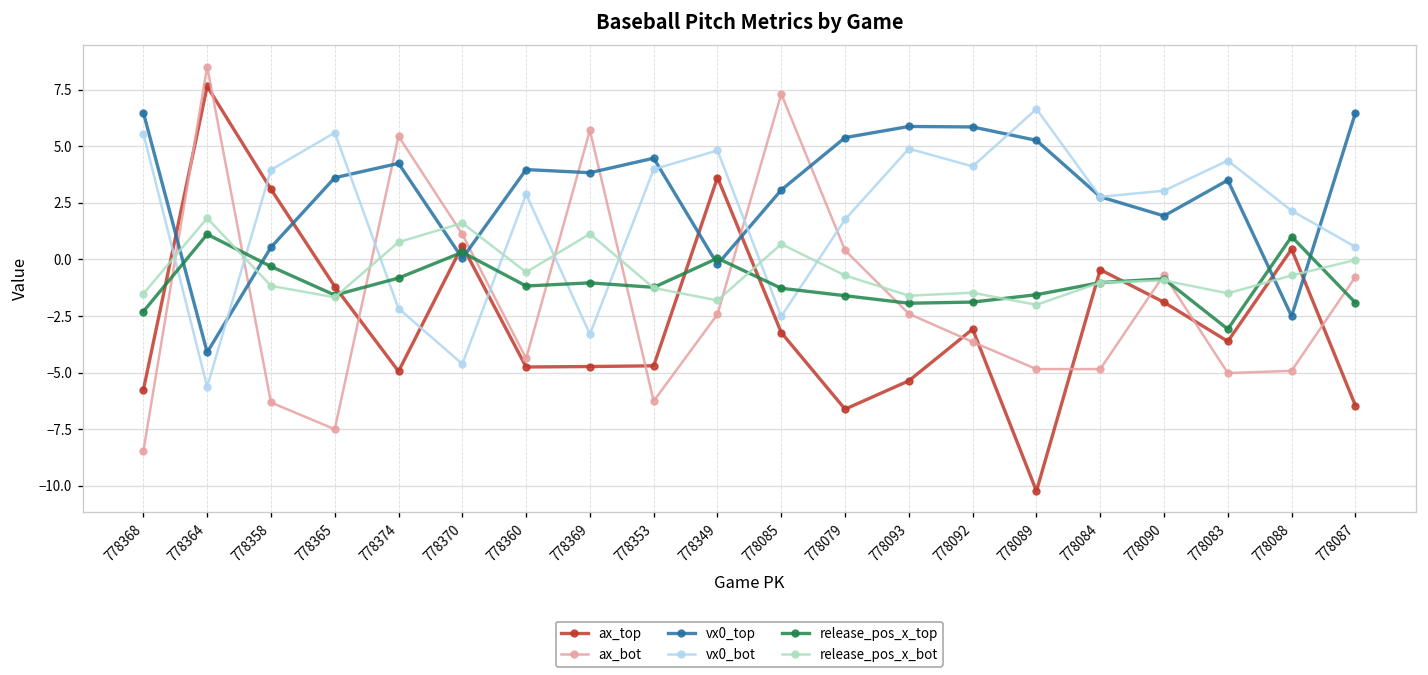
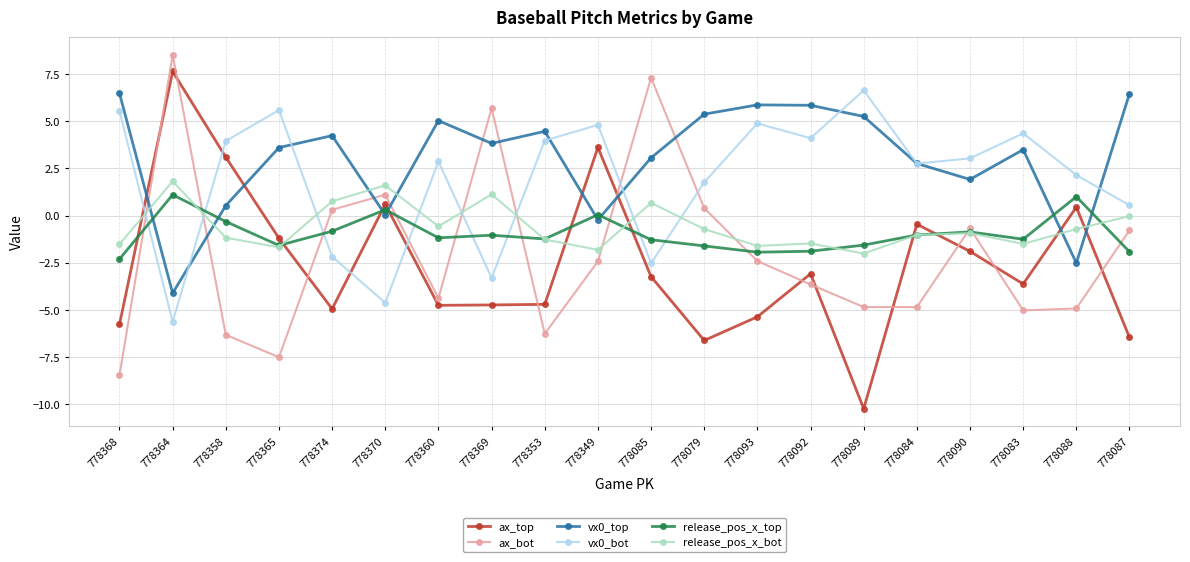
  {
    "ax_top": {
      "778368": -5.8,
      "778364": 7.6,
      "778358": 3.1,
      "778365": -1.2,
      "778374": -4.9,
      "778370": 0.6,
      "778360": -4.8,
      "778369": -4.7,
      "778353": -4.7,
      "778349": 3.6,
      "778085": -3.2,
      "778079": -6.6,
      "778093": -5.4,
      "778092": -3.1,
      "778089": -10.2,
      "778084": -0.5,
      "778090": -1.9,
      "778083": -3.6,
      "778088": 0.4,
      "778087": -6.5
    },
    "ax_bot": {
      "778368": -8.5,
      "778364": 8.5,
      "778358": -6.3,
      "778365": -7.5,
-     "778374": 5.4,
+     "778374": 0.3,
      "778370": 1.1,
      "778360": -4.4,
      "778369": 5.7,
      "778353": -6.3,
      "778349": -2.4,
      "778085": 7.3,
      "778079": 0.4,
      "778093": -2.4,
      "778092": -3.6,
      "778089": -4.8,
      "778084": -4.8,
      "778090": -0.7,
      "778083": -5.0,
      "778088": -4.9,
      "778087": -0.8
    },
    "vx0_top": {
      "778368": 6.5,
      "778364": -4.1,
      "778358": 0.5,
      "778365": 3.6,
      "778374": 4.2,
      "778370": 0.0,
-     "778360": 4.0,
+     "778360": 5.0,
      "778369": 3.8,
      "778353": 4.5,
      "778349": -0.2,
      "778085": 3.1,
      "778079": 5.4,
      "778093": 5.9,
      "778092": 5.8,
      "778089": 5.3,
      "778090": 1.9,
      "778083": 3.5,
      "778088": -2.5,
      "778087": 6.5
    },
    "release_pos_x_top": {
      "778368": -2.3,
      "778364": 1.1,
      "778358": -0.3,
      "778374": -0.8,
      "778370": 0.3,
      "778360": -1.2,
      "778369": -1.0,
      "778349": 0.0,
      "778085": -1.3,
      "778079": -1.6,
      "778093": -1.9,
      "778092": -1.9,
      "778089": -1.6,
-     "778083": -3.1,
+     "778083": -1.3,
      "778088": 1.0,
      "778087": -1.9
    }
  }
